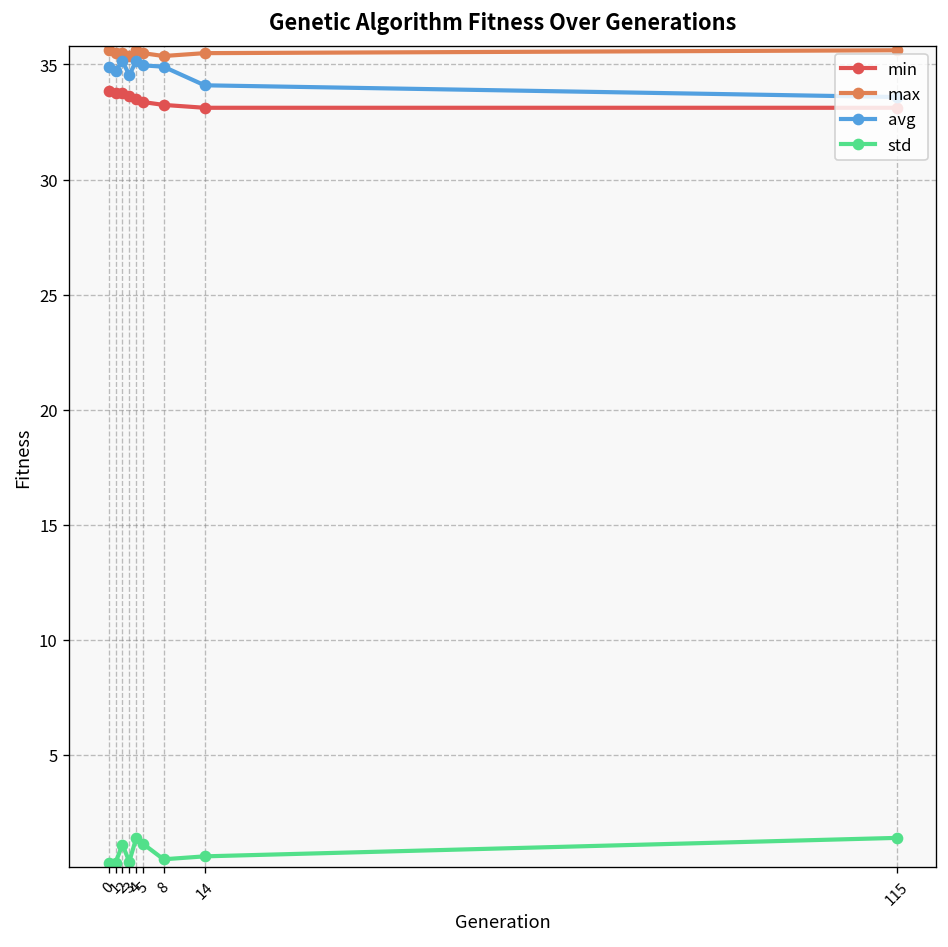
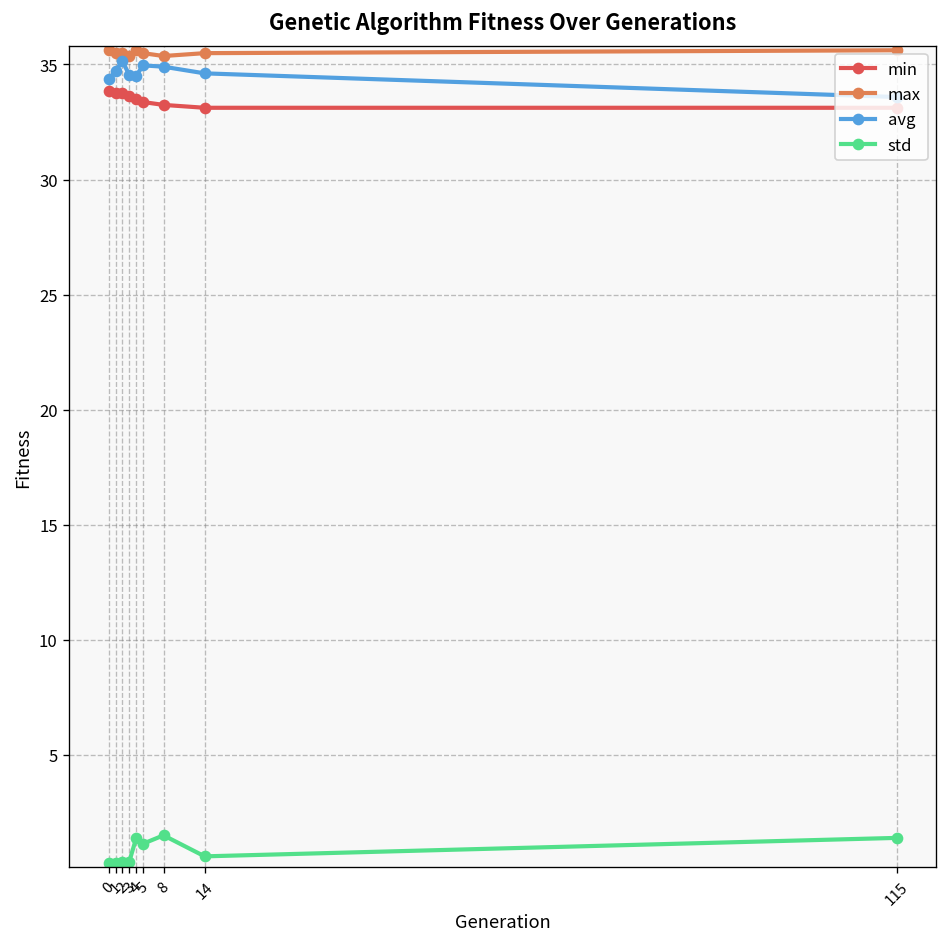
  {
    "avg": {
-     "0": 34.9,
+     "0": 34.4,
      "1": 34.7,
      "2": 35.2,
      "3": 34.5,
-     "4": 35.2,
+     "4": 34.5,
      "5": 35.0,
      "8": 34.9,
-     "14": 34.1
+     "14": 34.6
    },
    "std": {
      "0": 0.3,
      "1": 0.3,
-     "2": 1.1,
+     "2": 0.3,
      "3": 0.3,
      "4": 1.4,
      "5": 1.1,
-     "8": 0.4,
+     "8": 1.5,
      "14": 0.6,
      "115": 1.4
    }
  }
